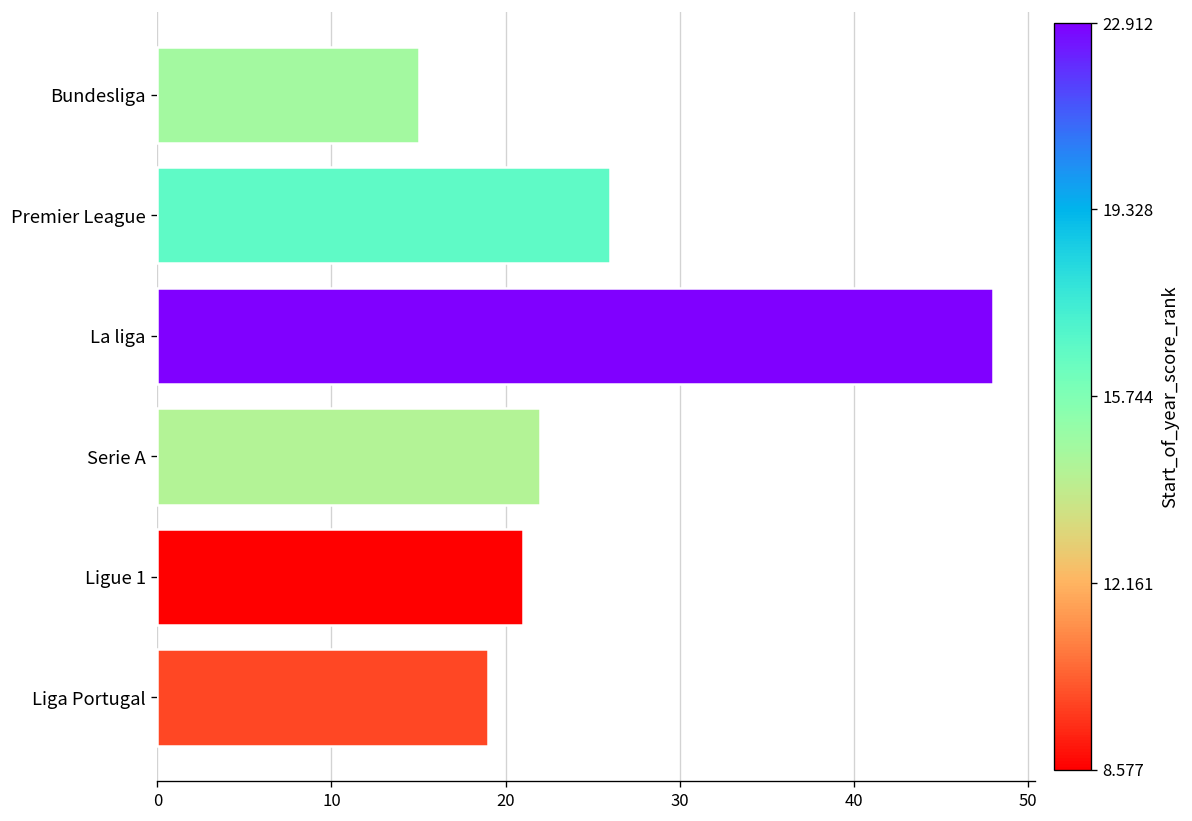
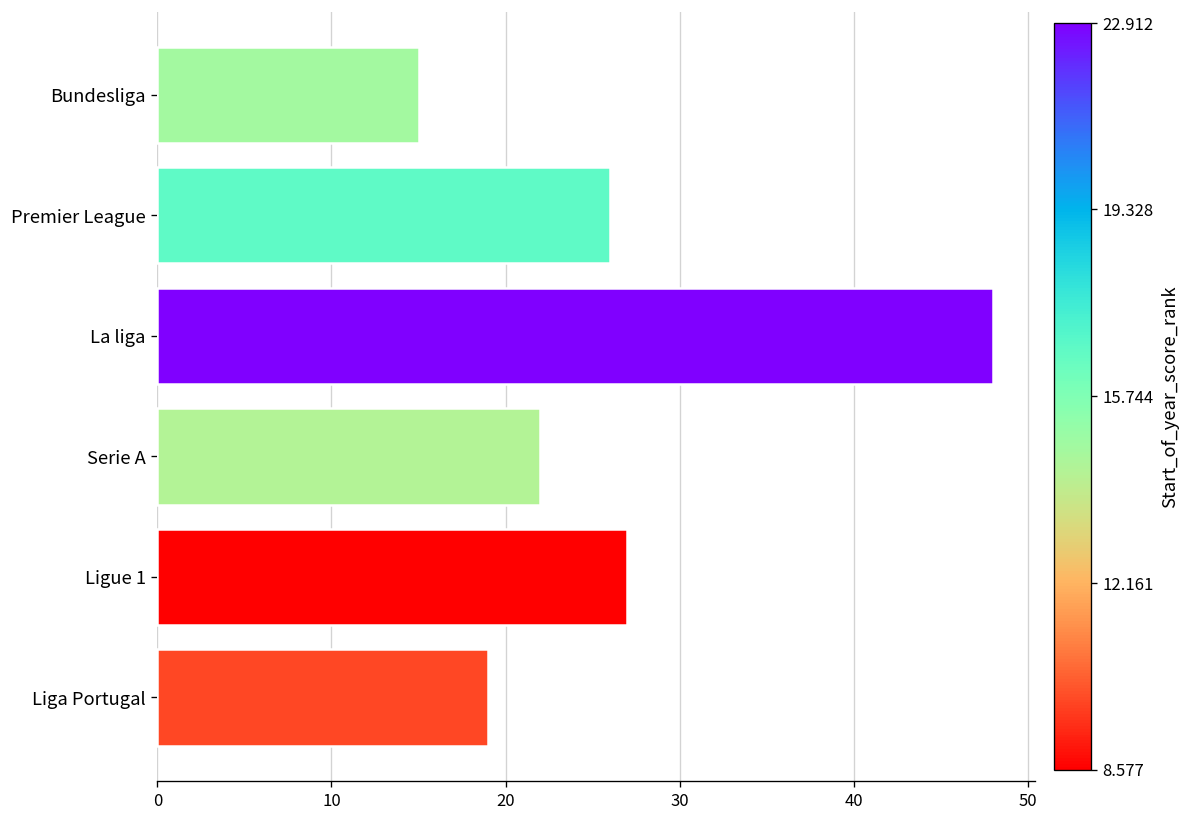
  {
    "Bundesliga": 15,
    "Premier League": 26,
    "La liga": 48,
    "Serie A": 22,
-   "Ligue 1": 21,
+   "Ligue 1": 27,
    "Liga Portugal": 19
  }
